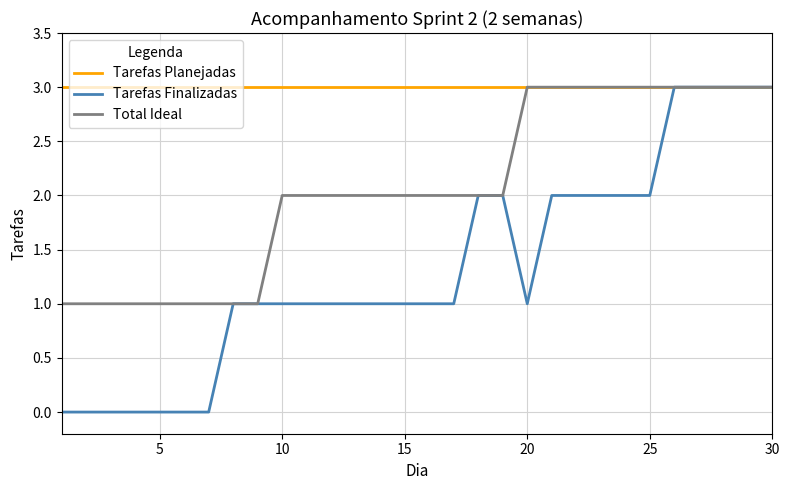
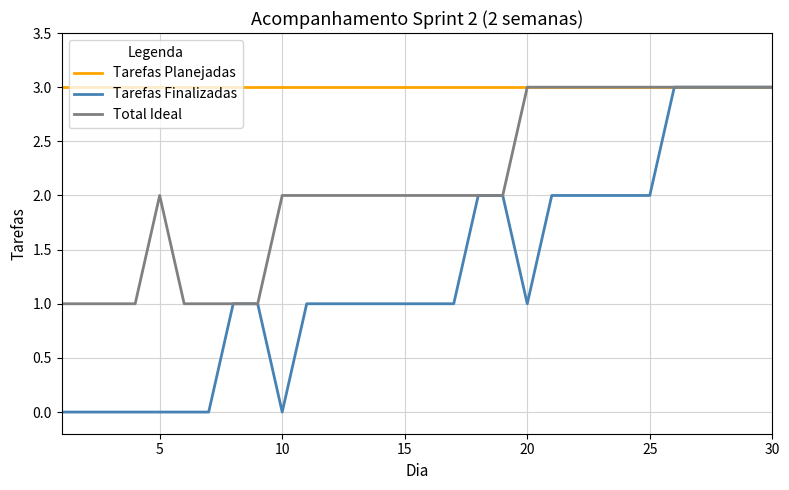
  {
    "Tarefas Planejadas": {
      "10": 3,
      "15": 3
    },
    "Tarefas Finalizadas": {
      "5": 0,
-     "10": 1,
+     "10": 0,
      "15": 1,
      "20": 1,
      "25": 2
    },
    "Total Ideal": {
-     "5": 1,
+     "5": 2,
      "10": 2,
      "15": 2
    }
  }
